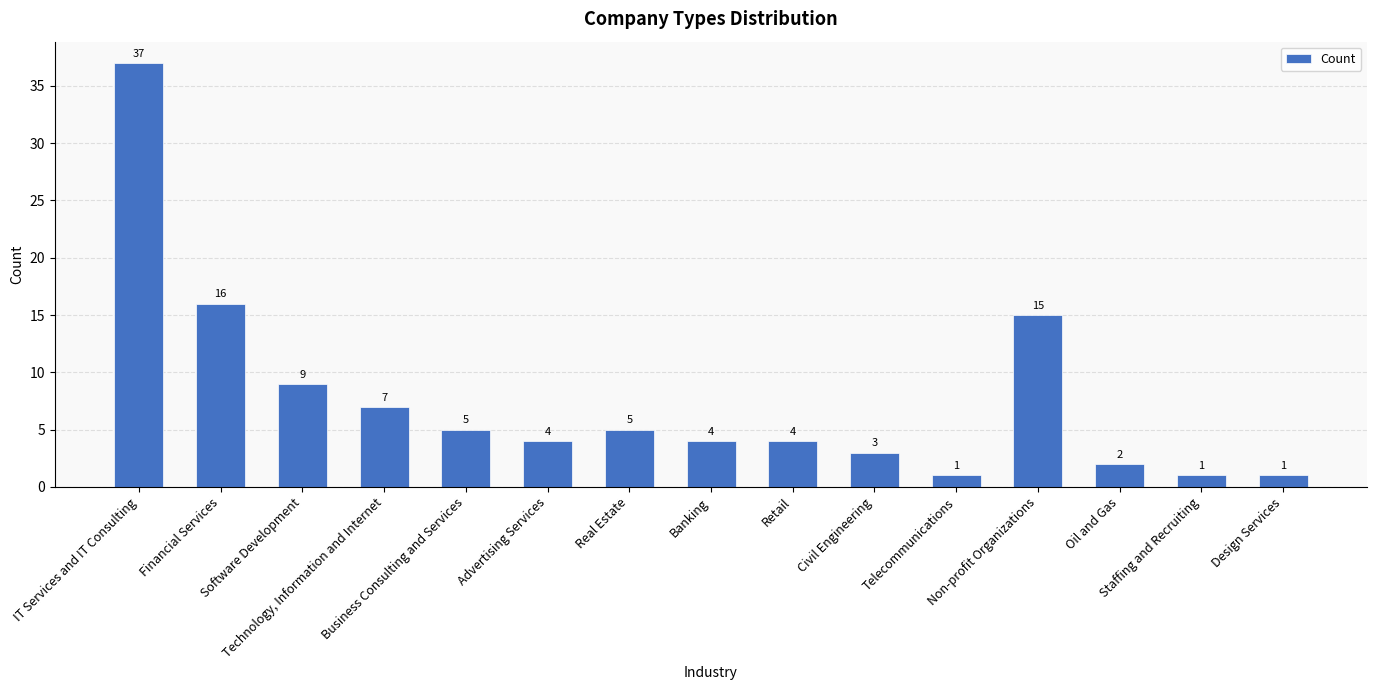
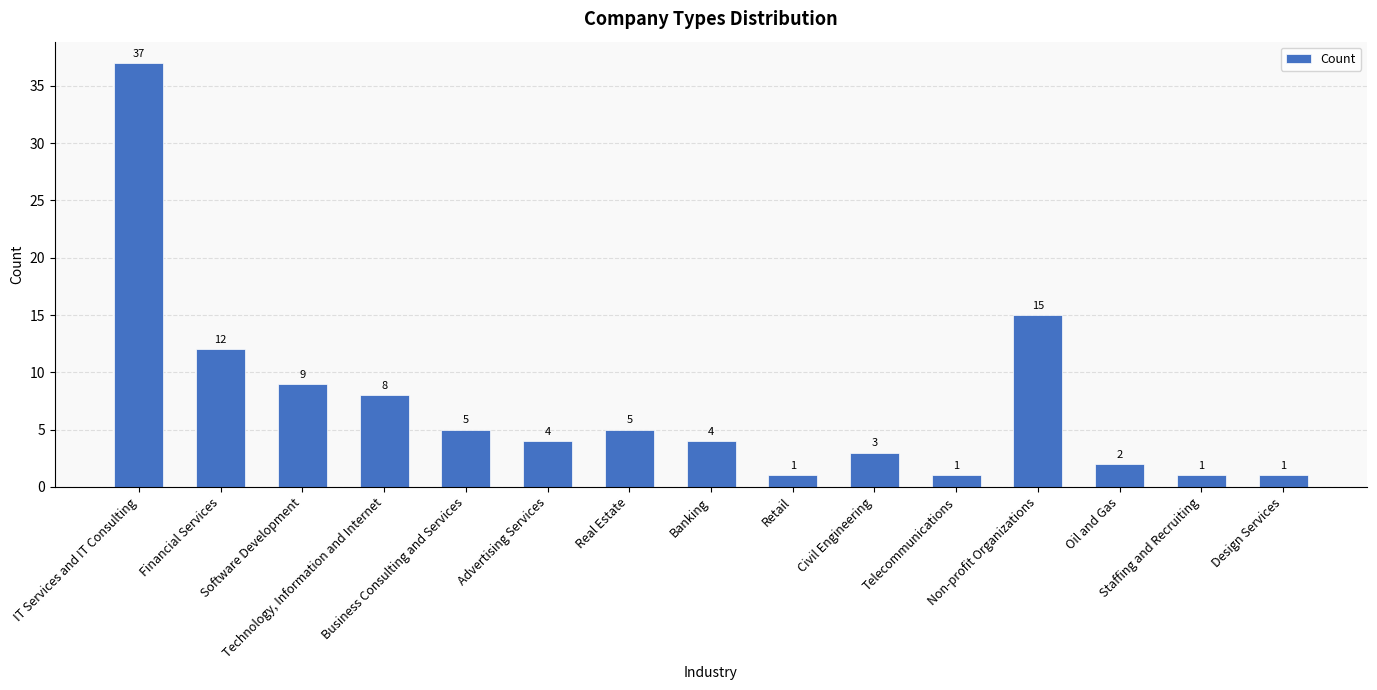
  {
    "IT Services and IT Consulting": 37,
-   "Financial Services": 16,
+   "Financial Services": 12,
    "Software Development": 9,
-   "Technology, Information and Internet": 7,
+   "Technology, Information and Internet": 8,
    "Business Consulting and Services": 5,
    "Advertising Services": 4,
    "Real Estate": 5,
    "Banking": 4,
-   "Retail": 4,
+   "Retail": 1,
    "Civil Engineering": 3,
    "Telecommunications": 1,
    "Non-profit Organizations": 15,
    "Oil and Gas": 2,
    "Staffing and Recruiting": 1,
    "Design Services": 1
  }
